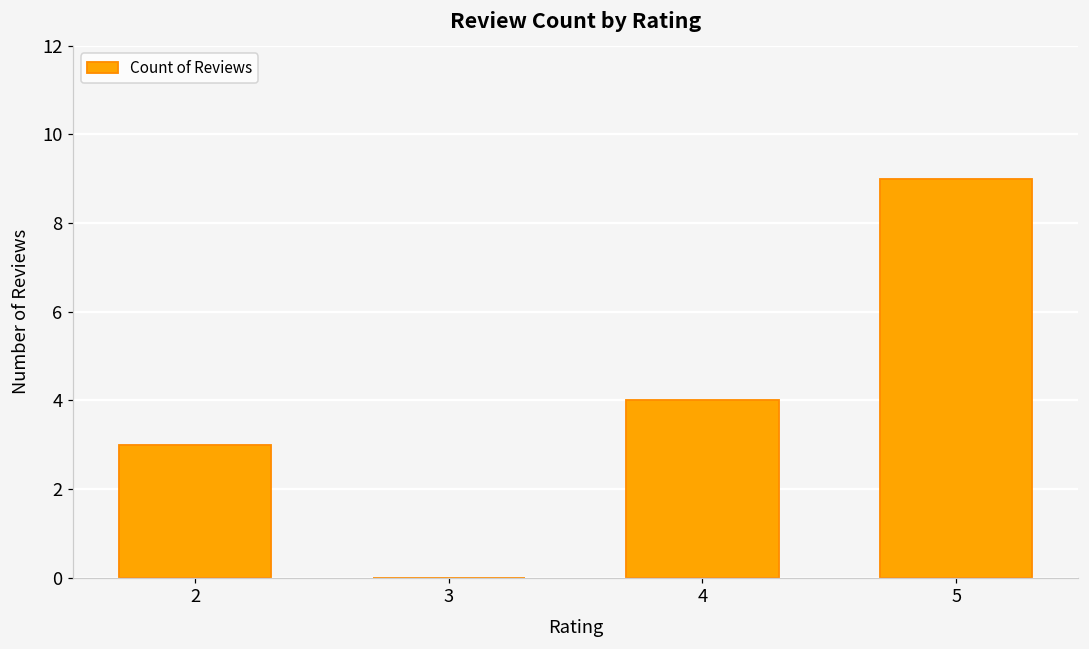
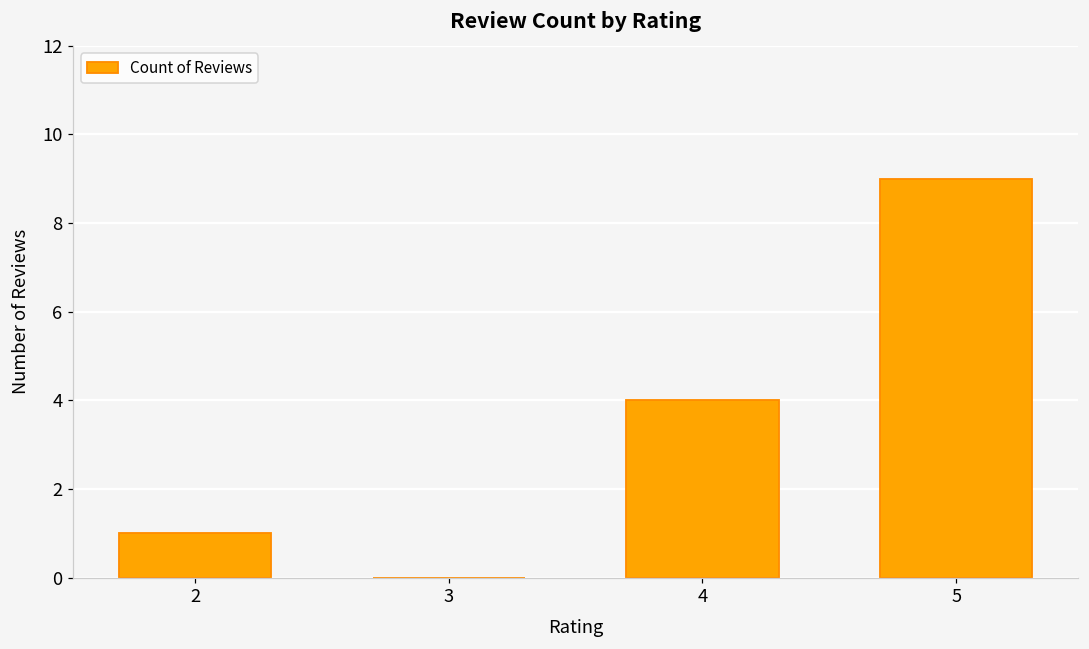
  {
-   "2": 3,
+   "2": 1,
    "3": 0,
    "4": 4,
    "5": 9
  }
